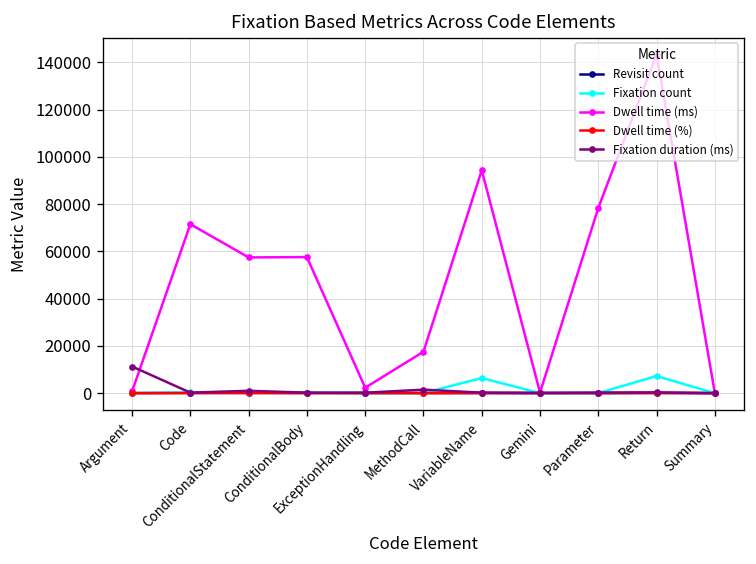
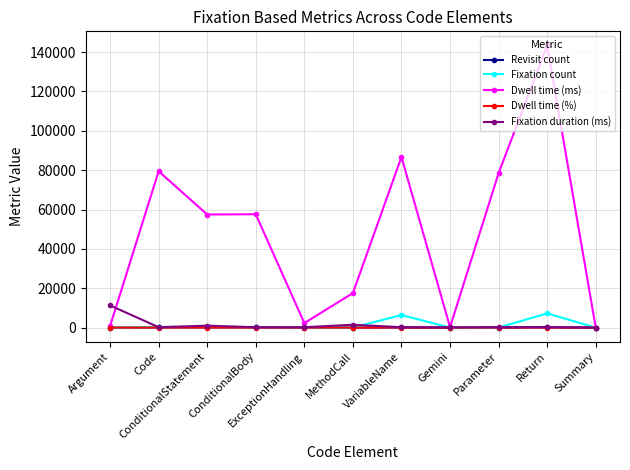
  {
    "Fixation count": {
      "VariableName": 6000,
      "Return": 7000
    },
    "Dwell time (ms)": {
-     "Code": 72000,
+     "Code": 79000,
      "ConditionalStatement": 57000,
      "ConditionalBody": 58000,
      "ExceptionHandling": 2000,
      "MethodCall": 18000,
-     "VariableName": 94000,
+     "VariableName": 87000,
      "Parameter": 78000
    },
    "Fixation duration (ms)": {
      "Argument": 11000,
      "MethodCall": 1000
    }
  }
